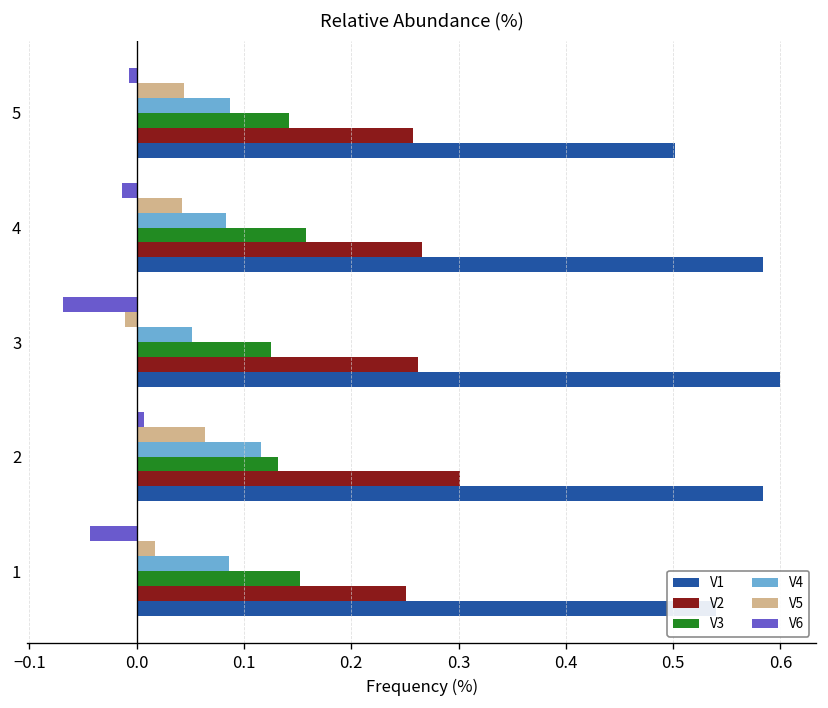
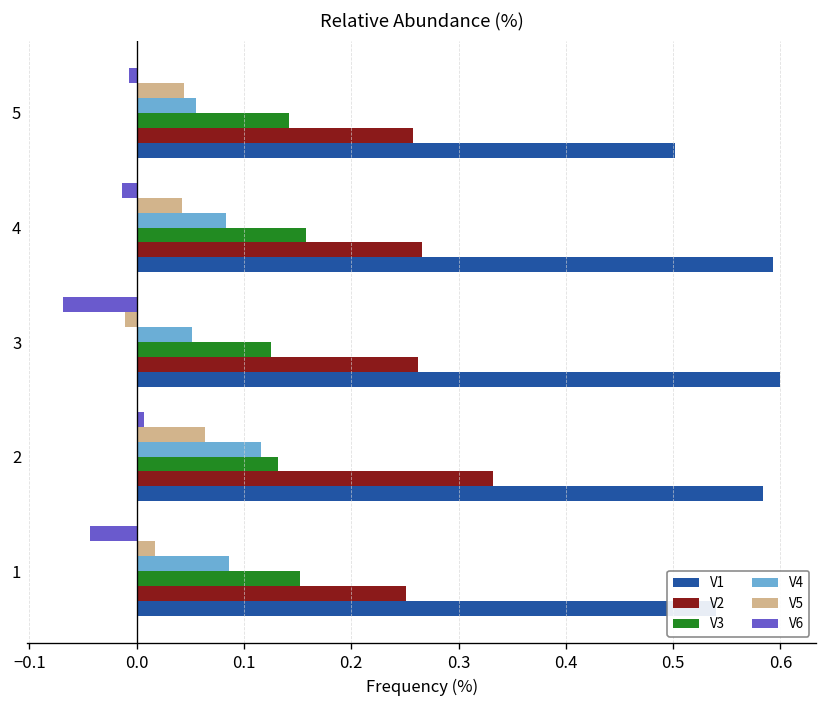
  {
    "V1": {
      "5": 0.50,
-     "4": 0.58,
+     "4": 0.59,
      "3": 0.60,
      "2": 0.58
    },
    "V2": {
      "5": 0.26,
      "4": 0.27,
      "3": 0.26,
-     "2": 0.30,
+     "2": 0.33,
      "1": 0.25
    },
    "V3": {
      "5": 0.14,
      "4": 0.16,
      "3": 0.13,
      "2": 0.13,
      "1": 0.15
    },
    "V4": {
-     "5": 0.09,
+     "5": 0.06,
      "4": 0.08,
      "3": 0.05,
      "2": 0.12,
      "1": 0.09
    },
    "V5": {
      "5": 0.04,
      "4": 0.04,
      "3": -0.01,
      "2": 0.06,
      "1": 0.02
    },
    "V6": {
      "5": -0.01,
      "4": -0.01,
      "3": -0.07,
      "2": 0.01,
      "1": -0.04
    }
  }
